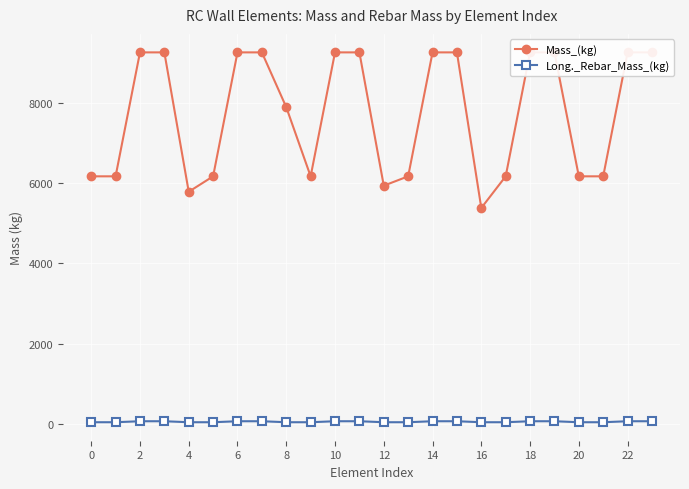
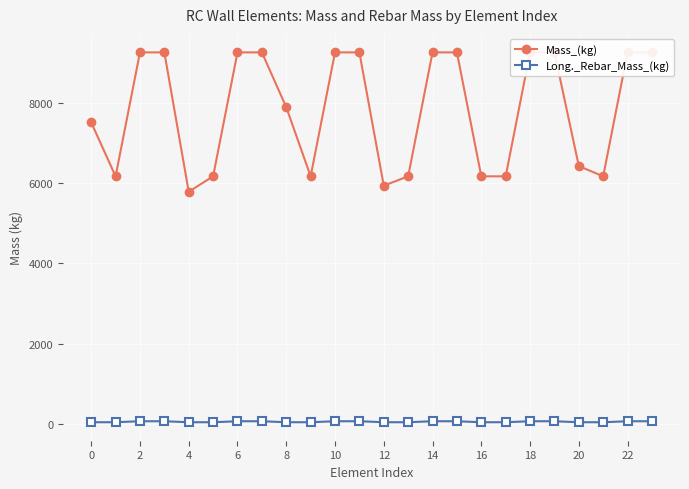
  {
    "Mass_(kg)": {
-     "0": 6200,
+     "0": 7500,
      "2": 9200,
      "4": 5800,
      "6": 9200,
      "8": 7900,
      "10": 9200,
      "12": 5900,
      "14": 9200,
-     "16": 5400,
-     "20": 6200
+     "16": 6200,
+     "20": 6400
    },
    "Long._Rebar_Mass_(kg)": {
      "0": 0,
      "2": 100,
      "4": 0,
      "6": 100,
      "8": 0,
      "10": 100,
      "12": 0,
      "14": 100,
      "16": 0,
      "18": 100,
      "20": 0,
      "22": 100
    }
  }
